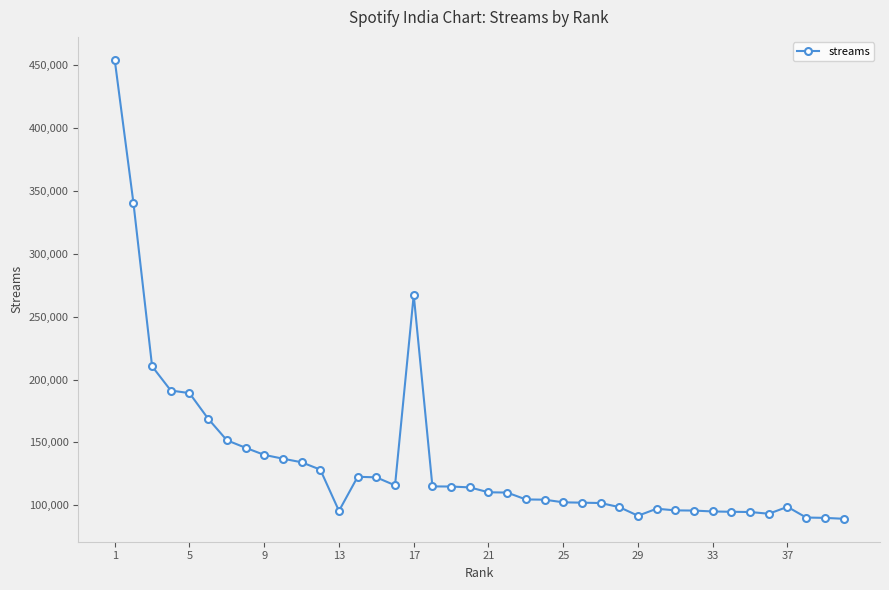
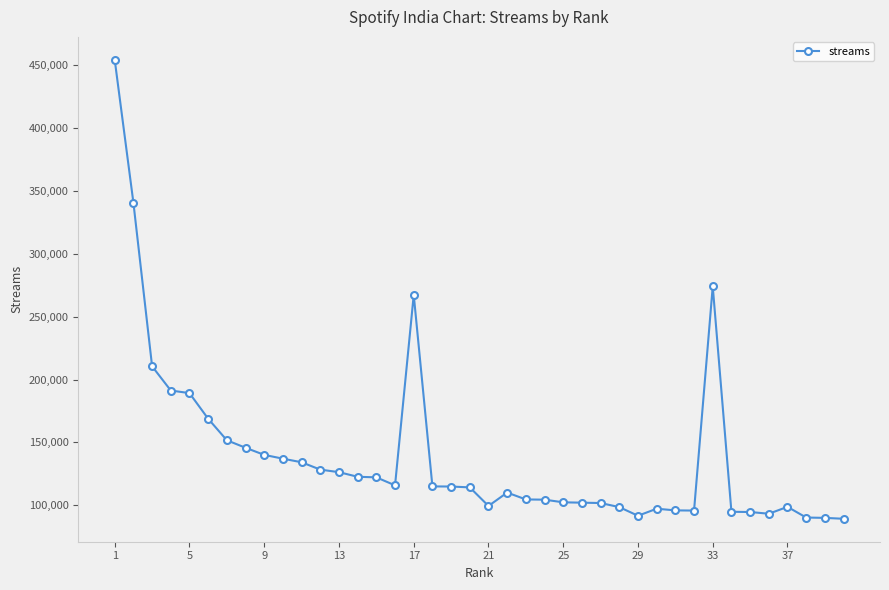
  {
    "1": "454,000",
    "5": "189,000",
    "9": "140,000",
-   "13": "96,000",
+   "13": "126,000",
    "17": "267,000",
-   "21": "110,000",
+   "21": "100,000",
    "25": "102,000",
    "29": "92,000",
-   "33": "95,000",
+   "33": "274,000",
    "37": "99,000"
  }
